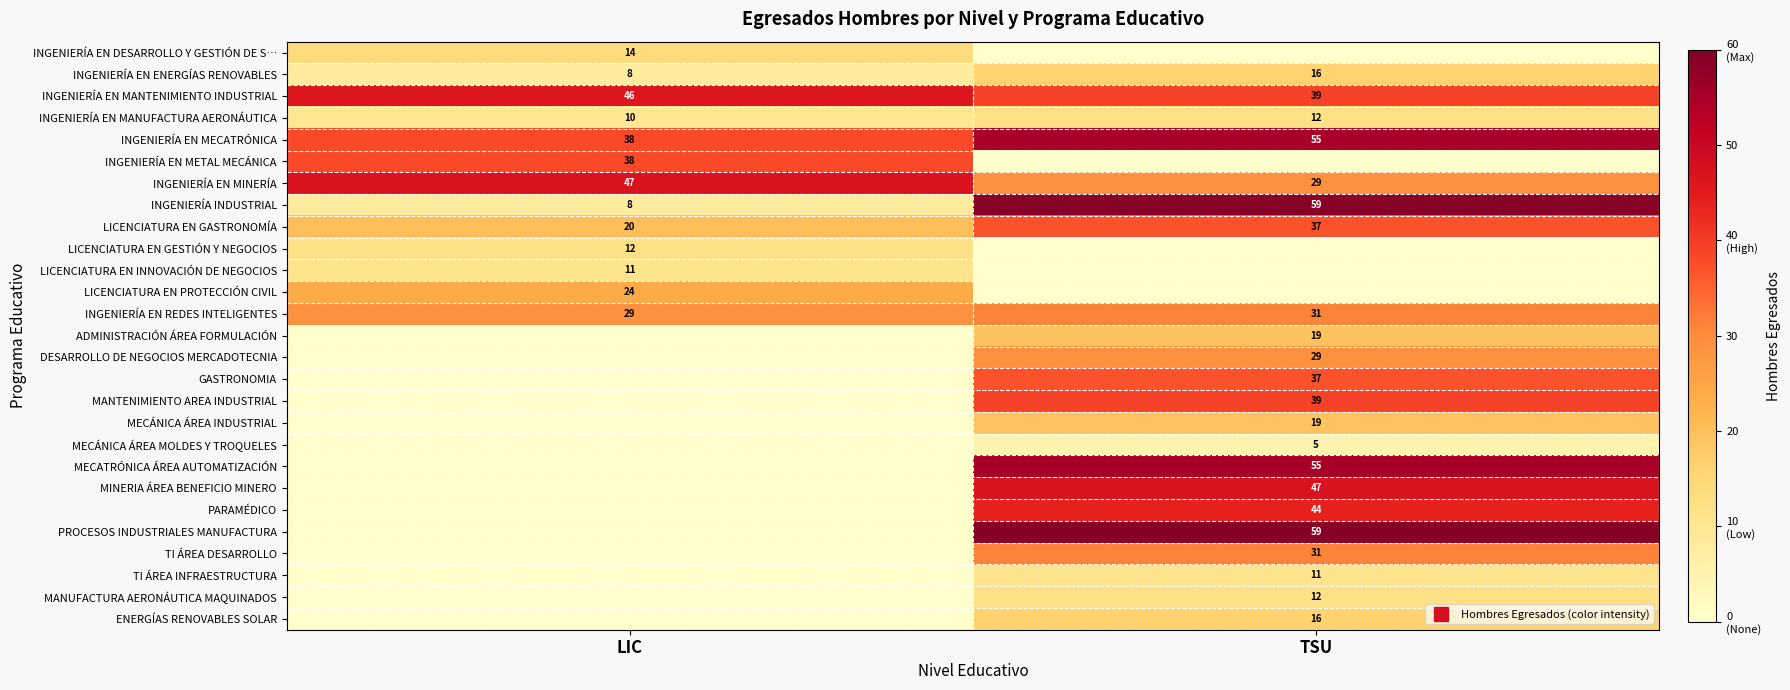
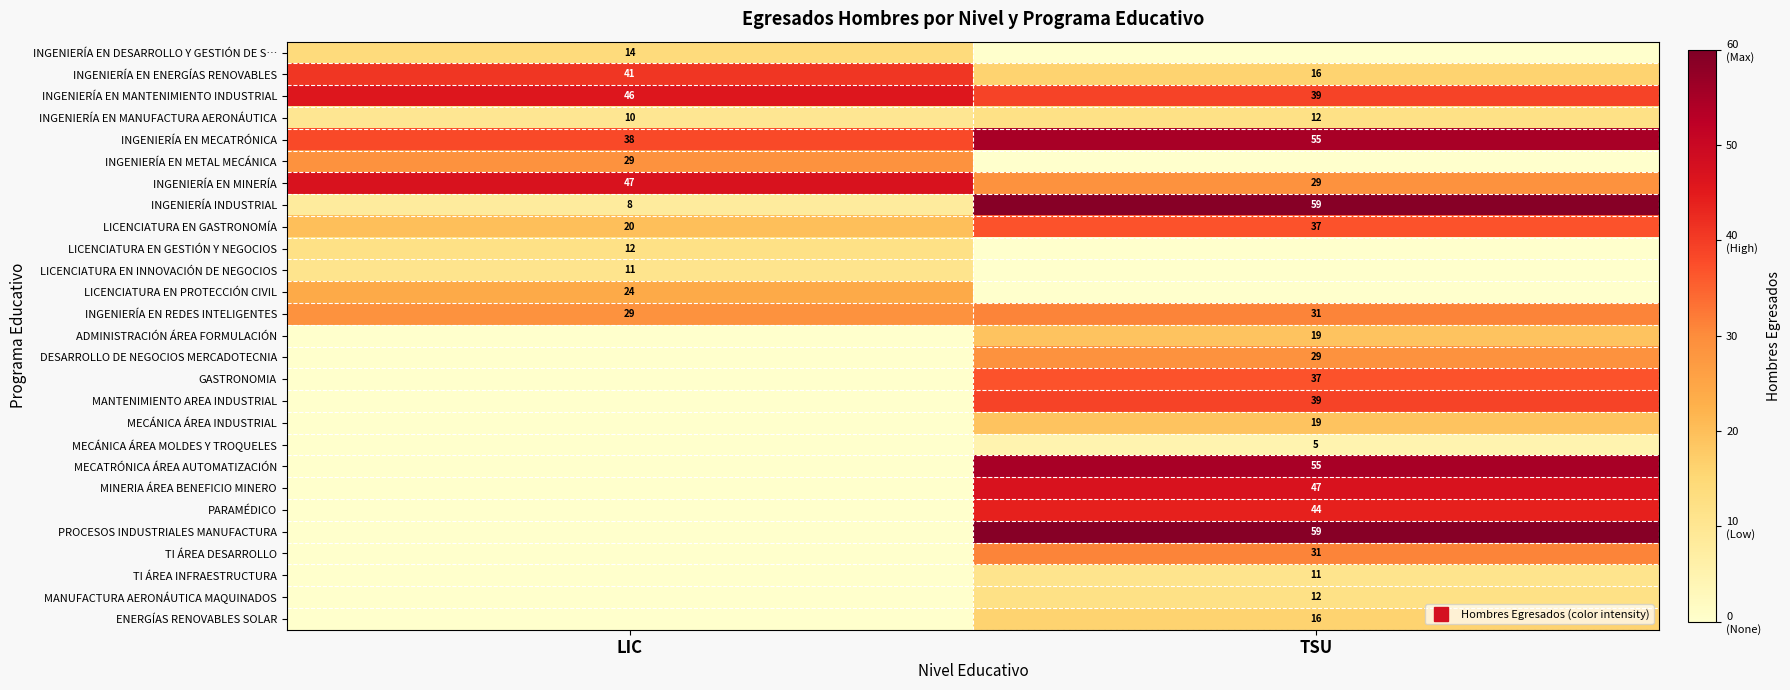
  {
    "INGENIERÍA EN DESARROLLO Y GESTIÓN DE S…": {
      "LIC": 14
    },
    "INGENIERÍA EN ENERGÍAS RENOVABLES": {
-     "LIC": 8,
+     "LIC": 41,
      "TSU": 16
    },
    "INGENIERÍA EN MANTENIMIENTO INDUSTRIAL": {
      "LIC": 46,
      "TSU": 39
    },
    "INGENIERÍA EN MANUFACTURA AERONÁUTICA": {
      "LIC": 10,
      "TSU": 12
    },
    "INGENIERÍA EN MECATRÓNICA": {
      "LIC": 38,
      "TSU": 55
    },
    "INGENIERÍA EN METAL MECÁNICA": {
-     "LIC": 38
+     "LIC": 29
    },
    "INGENIERÍA EN MINERÍA": {
      "LIC": 47,
      "TSU": 29
    },
    "INGENIERÍA INDUSTRIAL": {
      "LIC": 8,
      "TSU": 59
    },
    "LICENCIATURA EN GASTRONOMÍA": {
      "LIC": 20,
      "TSU": 37
    },
    "LICENCIATURA EN GESTIÓN Y NEGOCIOS": {
      "LIC": 12
    },
    "LICENCIATURA EN INNOVACIÓN DE NEGOCIOS": {
      "LIC": 11
    },
    "LICENCIATURA EN PROTECCIÓN CIVIL": {
      "LIC": 24
    },
    "INGENIERÍA EN REDES INTELIGENTES": {
      "LIC": 29,
      "TSU": 31
    },
    "ADMINISTRACIÓN ÁREA FORMULACIÓN": {
      "TSU": 19
    },
    "DESARROLLO DE NEGOCIOS MERCADOTECNIA": {
      "TSU": 29
    },
    "GASTRONOMIA": {
      "TSU": 37
    },
    "MANTENIMIENTO AREA INDUSTRIAL": {
      "TSU": 39
    },
    "MECÁNICA ÁREA INDUSTRIAL": {
      "TSU": 19
    },
    "MECÁNICA ÁREA MOLDES Y TROQUELES": {
      "TSU": 5
    },
    "MECATRÓNICA ÁREA AUTOMATIZACIÓN": {
      "TSU": 55
    },
    "MINERIA ÁREA BENEFICIO MINERO": {
      "TSU": 47
    },
    "PARAMÉDICO": {
      "TSU": 44
    },
    "PROCESOS INDUSTRIALES MANUFACTURA": {
      "TSU": 59
    },
    "TI ÁREA DESARROLLO": {
      "TSU": 31
    },
    "TI ÁREA INFRAESTRUCTURA": {
      "TSU": 11
    },
    "MANUFACTURA AERONÁUTICA MAQUINADOS": {
      "TSU": 12
    },
    "ENERGÍAS RENOVABLES SOLAR": {
      "TSU": 16
    }
  }
